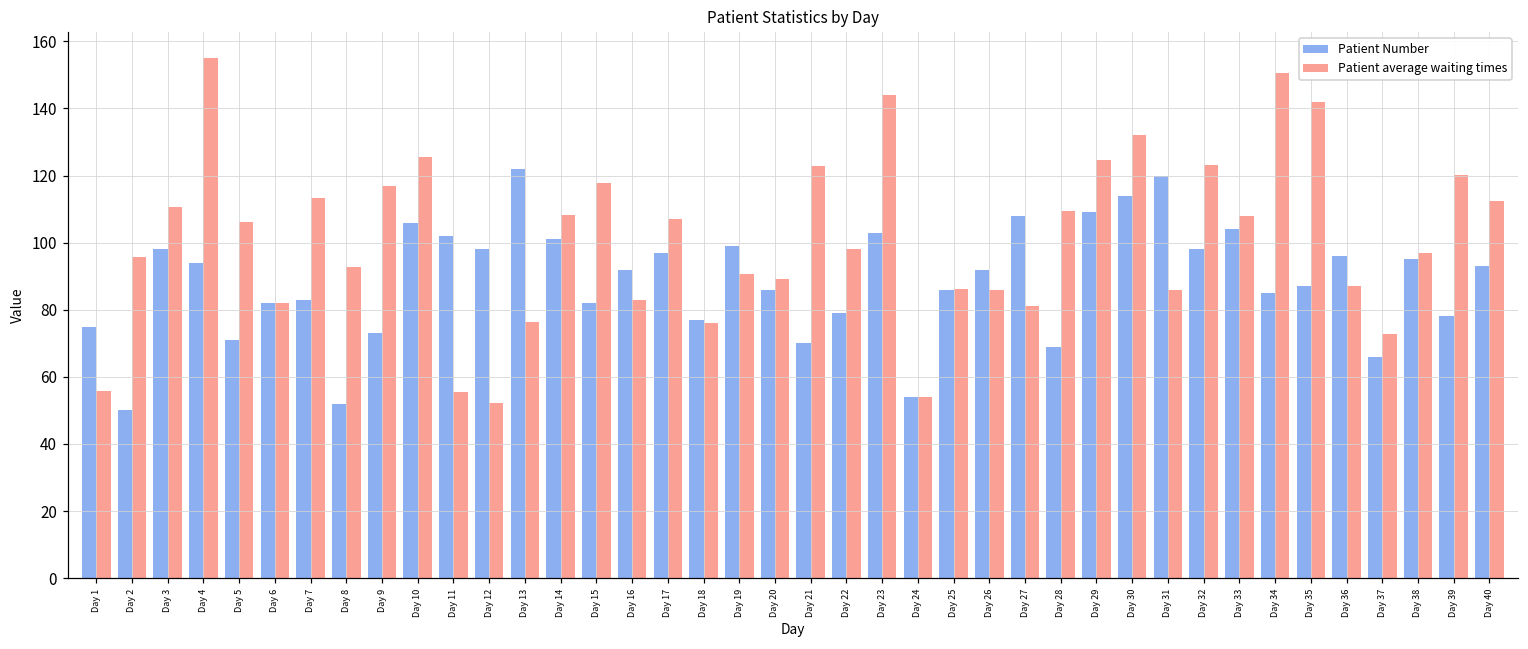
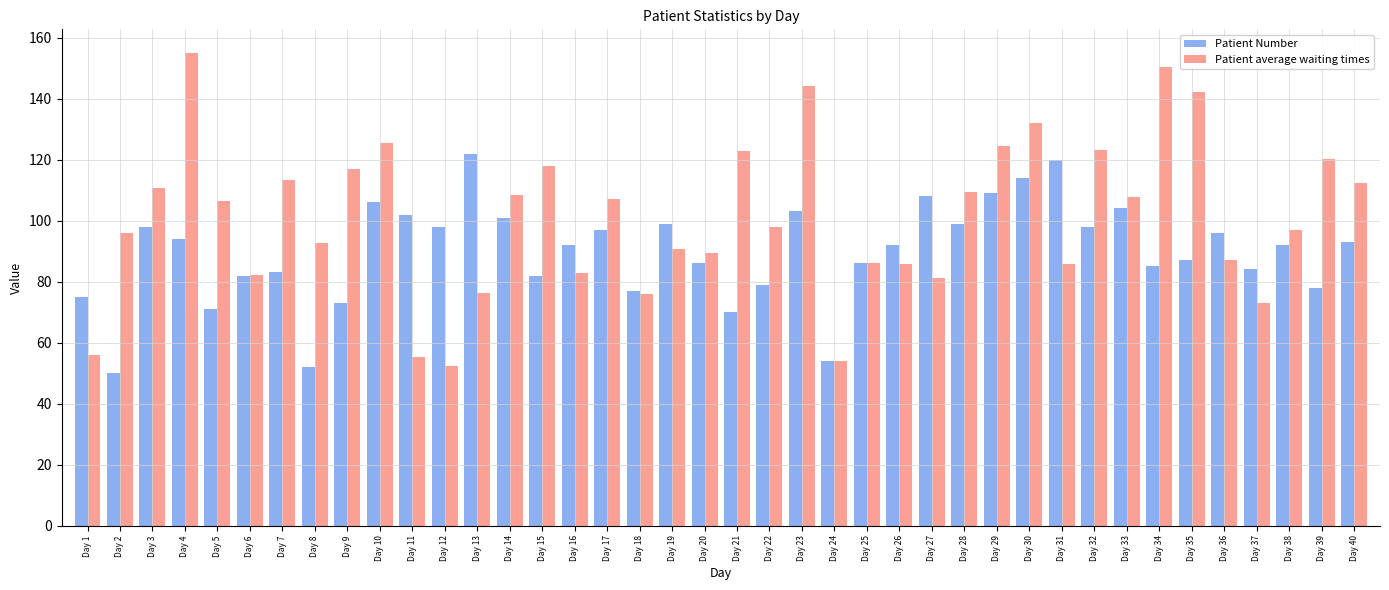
  {
    "Patient Number": {
      "Day 1": 75,
      "Day 2": 50,
      "Day 3": 98,
      "Day 4": 94,
      "Day 5": 71,
      "Day 6": 82,
      "Day 7": 83,
      "Day 8": 52,
      "Day 9": 73,
      "Day 10": 106,
      "Day 11": 102,
      "Day 12": 98,
      "Day 13": 122,
      "Day 14": 101,
      "Day 15": 82,
      "Day 16": 92,
      "Day 17": 97,
      "Day 18": 77,
      "Day 19": 99,
      "Day 20": 86,
      "Day 21": 70,
      "Day 22": 79,
      "Day 23": 103,
      "Day 24": 54,
      "Day 25": 86,
      "Day 26": 92,
      "Day 27": 108,
-     "Day 28": 69,
+     "Day 28": 99,
      "Day 29": 109,
      "Day 30": 114,
      "Day 31": 120,
      "Day 32": 98,
      "Day 33": 104,
      "Day 34": 85,
      "Day 35": 87,
      "Day 36": 96,
-     "Day 37": 66,
-     "Day 38": 95,
+     "Day 37": 84,
+     "Day 38": 92,
      "Day 39": 78,
      "Day 40": 93
    },
    "Patient average waiting times": {
      "Day 1": 56,
      "Day 2": 96,
      "Day 3": 111,
      "Day 4": 155,
      "Day 5": 106,
      "Day 6": 82,
      "Day 7": 113,
      "Day 8": 93,
      "Day 9": 117,
      "Day 10": 125,
      "Day 11": 55,
      "Day 12": 52,
      "Day 13": 76,
      "Day 14": 108,
      "Day 15": 118,
      "Day 16": 83,
      "Day 17": 107,
      "Day 18": 76,
      "Day 19": 91,
      "Day 20": 89,
      "Day 21": 123,
      "Day 22": 98,
      "Day 23": 144,
      "Day 24": 54,
      "Day 25": 86,
      "Day 26": 86,
      "Day 27": 81,
      "Day 28": 109,
      "Day 29": 125,
      "Day 30": 132,
      "Day 31": 86,
      "Day 32": 123,
      "Day 33": 108,
      "Day 34": 151,
      "Day 35": 142,
      "Day 36": 87,
      "Day 37": 73,
      "Day 38": 97,
      "Day 39": 120,
      "Day 40": 112
    }
  }
